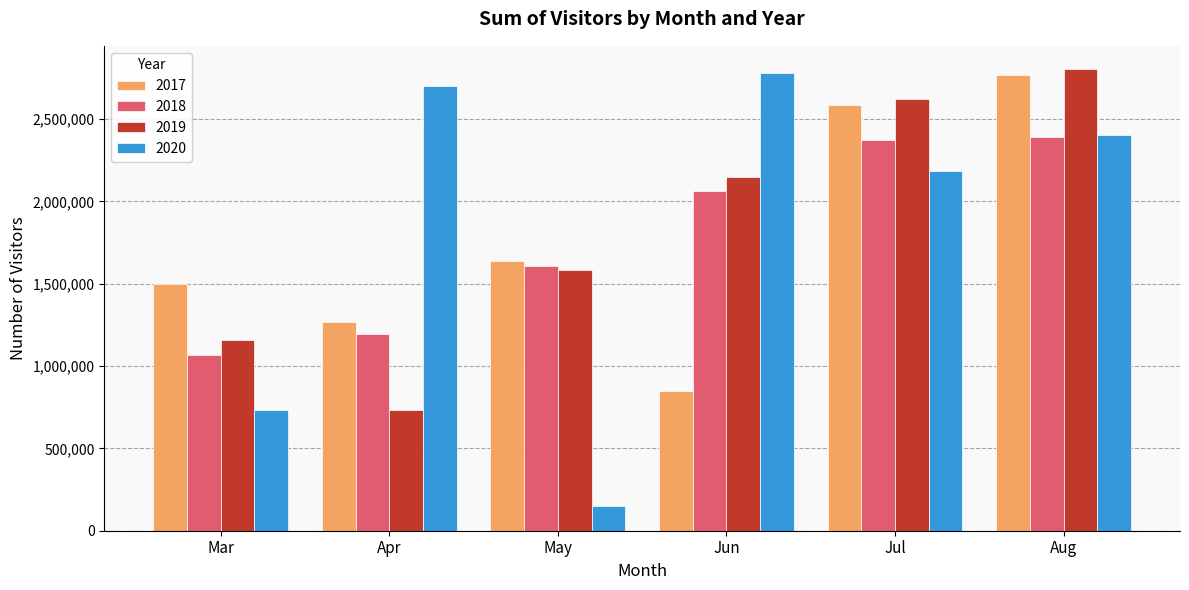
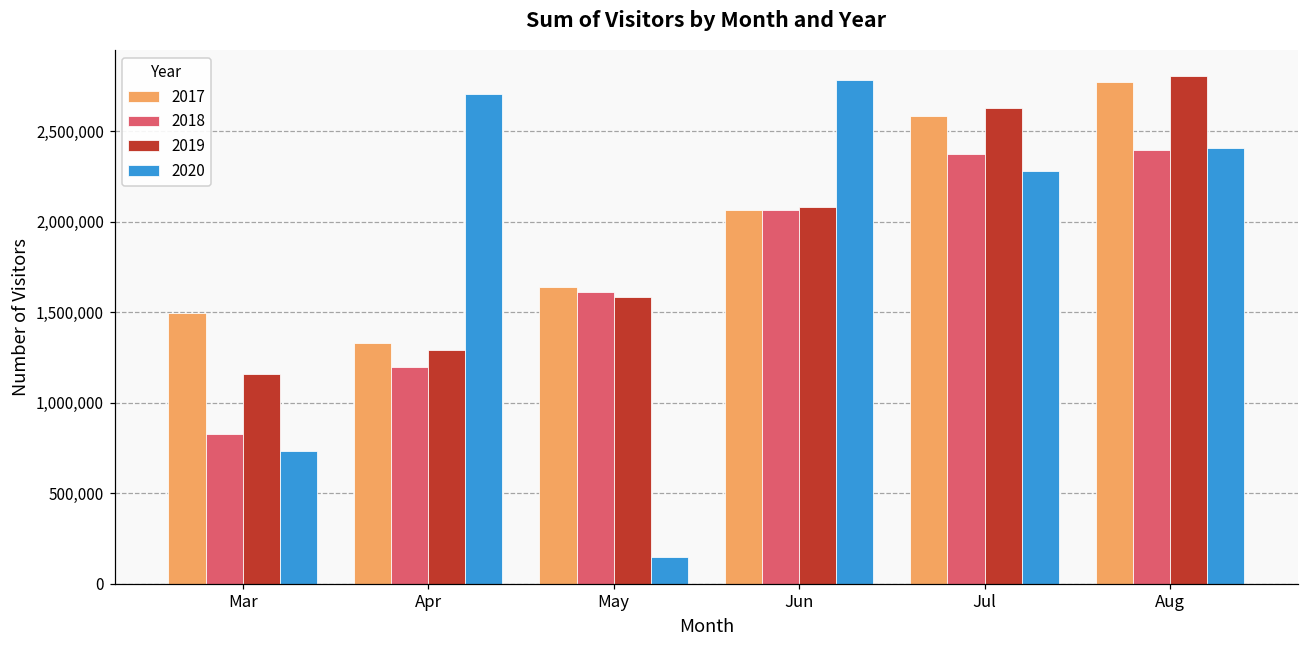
  {
    "2017": {
      "Mar": "1,500,000",
-     "Apr": "1,270,000",
+     "Apr": "1,330,000",
      "May": "1,640,000",
-     "Jun": "850,000",
+     "Jun": "2,060,000",
      "Jul": "2,590,000",
      "Aug": "2,770,000"
    },
    "2018": {
-     "Mar": "1,060,000",
+     "Mar": "830,000",
      "Apr": "1,200,000",
      "May": "1,610,000",
      "Jun": "2,070,000",
      "Jul": "2,370,000",
      "Aug": "2,390,000"
    },
    "2019": {
      "Mar": "1,160,000",
-     "Apr": "730,000",
+     "Apr": "1,290,000",
      "May": "1,580,000",
-     "Jun": "2,150,000",
+     "Jun": "2,080,000",
      "Jul": "2,620,000",
      "Aug": "2,810,000"
    },
    "2020": {
      "Mar": "740,000",
      "Apr": "2,700,000",
      "May": "150,000",
      "Jun": "2,780,000",
-     "Jul": "2,190,000",
+     "Jul": "2,280,000",
      "Aug": "2,400,000"
    }
  }
